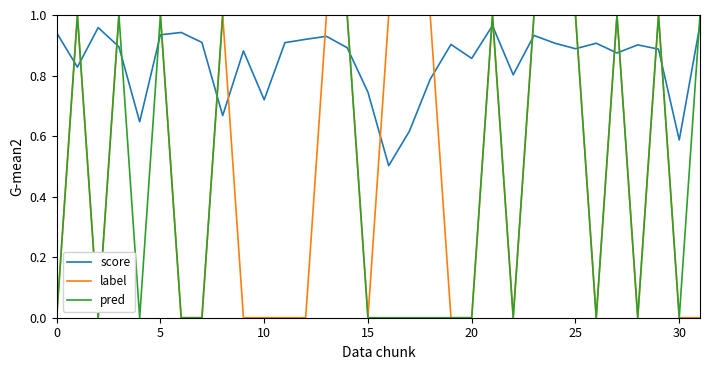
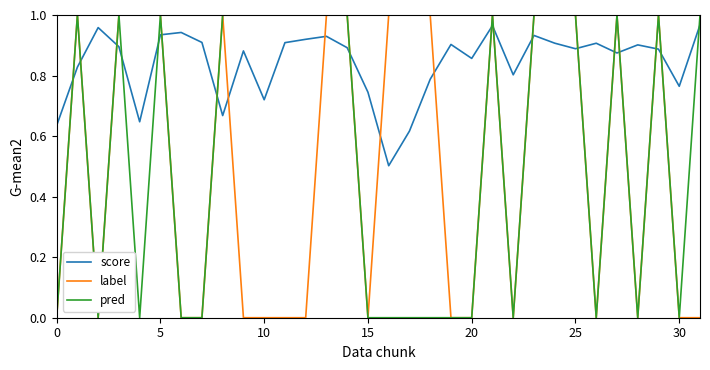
  {
    "score": {
-     "0": 0.94,
+     "0": 0.63,
      "5": 0.93,
      "10": 0.72,
      "15": 0.74,
      "20": 0.86,
      "25": 0.89,
-     "30": 0.59
+     "30": 0.76
    },
    "label": {
      "10": 0.00
    },
    "pred": {
      "10": 1.00
    }
  }
